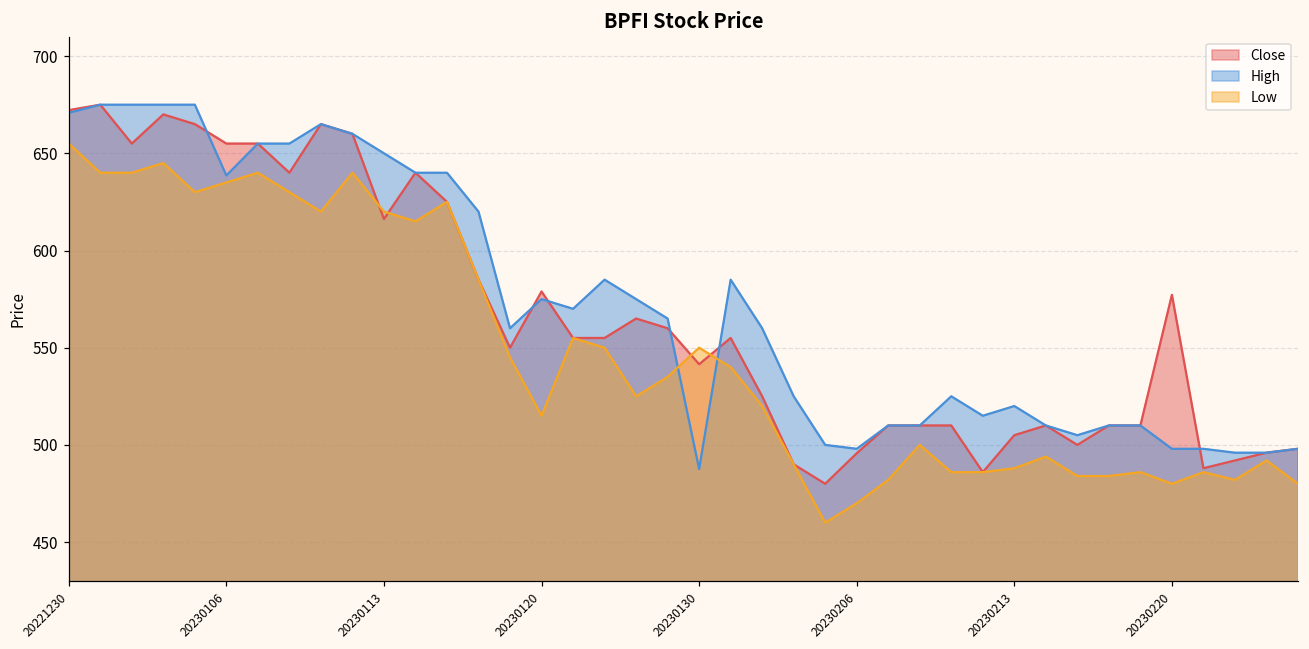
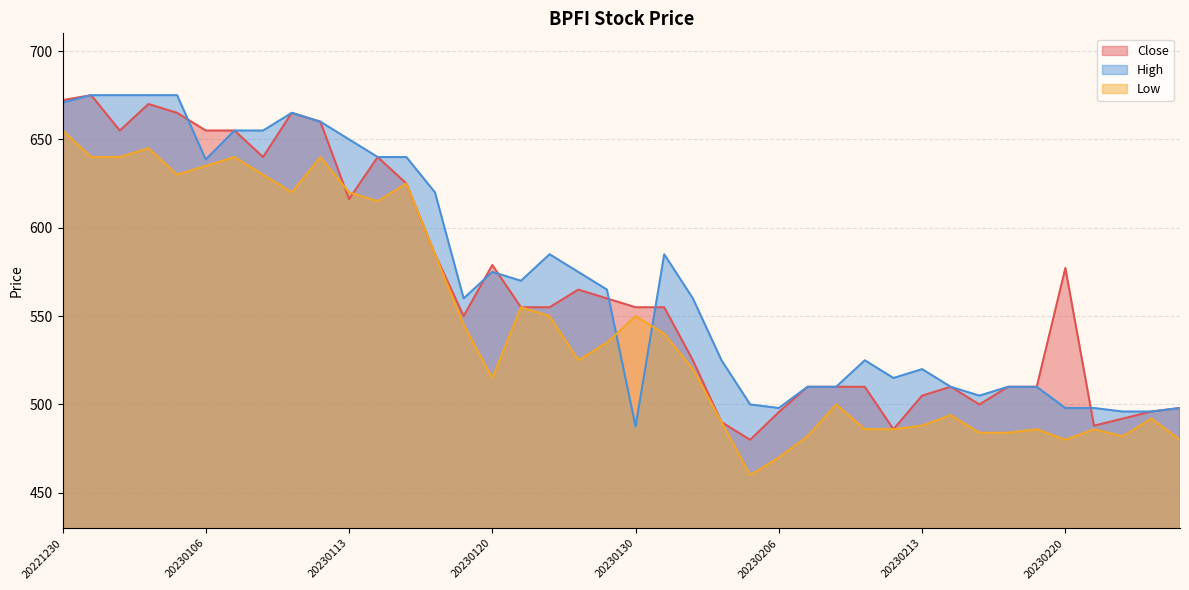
  {
    "Close": {
      "20230106": 655,
      "20230113": 616,
      "20230120": 579,
-     "20230130": 542,
+     "20230130": 555,
      "20230206": 496,
      "20230213": 505,
      "20230220": 577
    },
    "High": {
      "20230106": 639,
      "20230113": 650,
      "20230120": 575,
      "20230130": 488,
      "20230206": 498,
      "20230213": 520,
      "20230220": 498
    },
    "Low": {
      "20221230": 655,
      "20230106": 635,
      "20230113": 620,
      "20230120": 515,
      "20230130": 550,
      "20230206": 470,
      "20230213": 488,
      "20230220": 480
    }
  }
